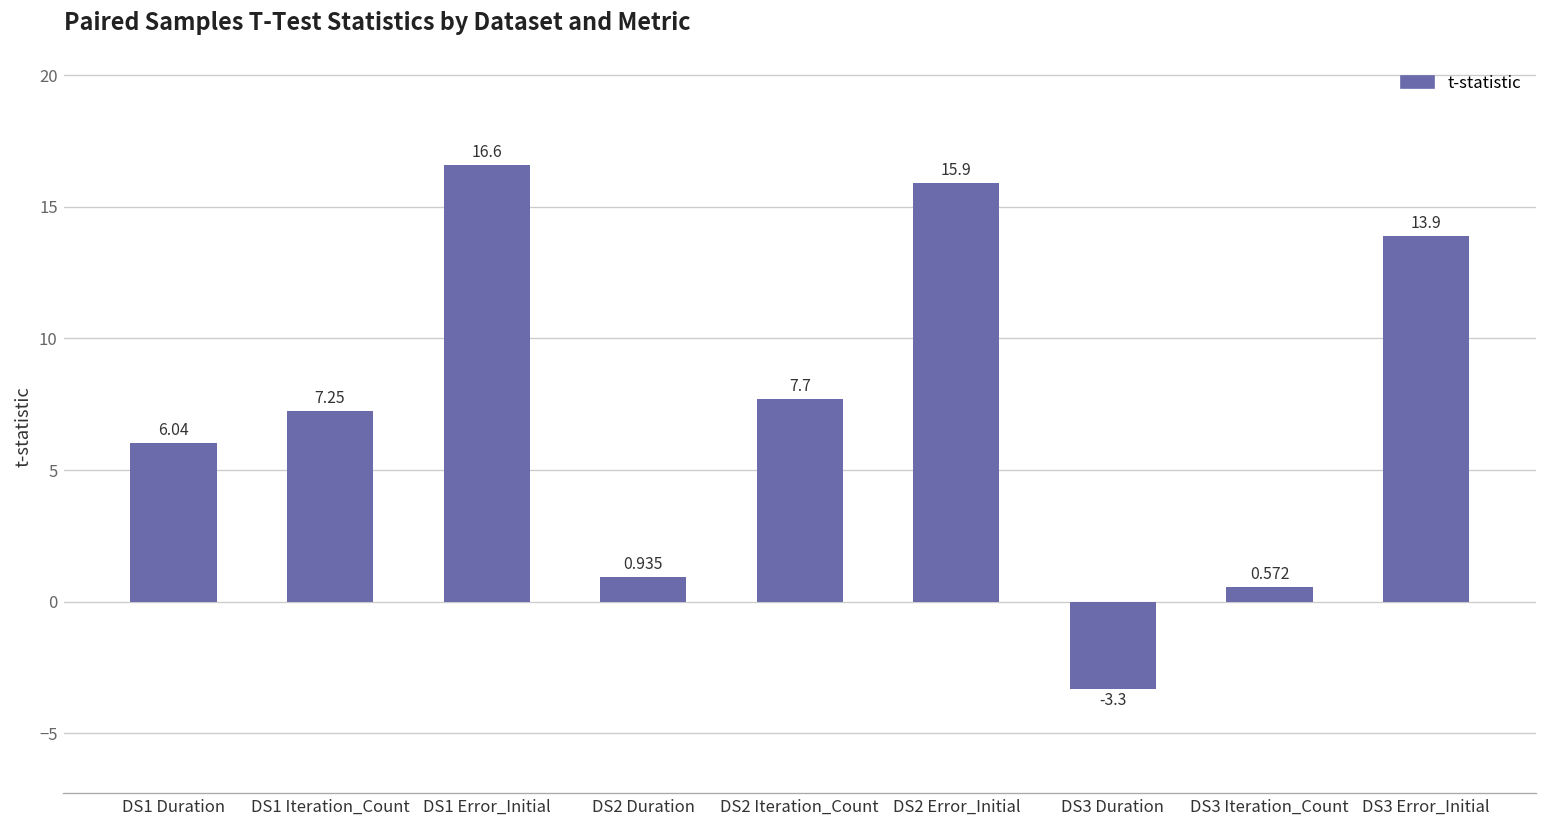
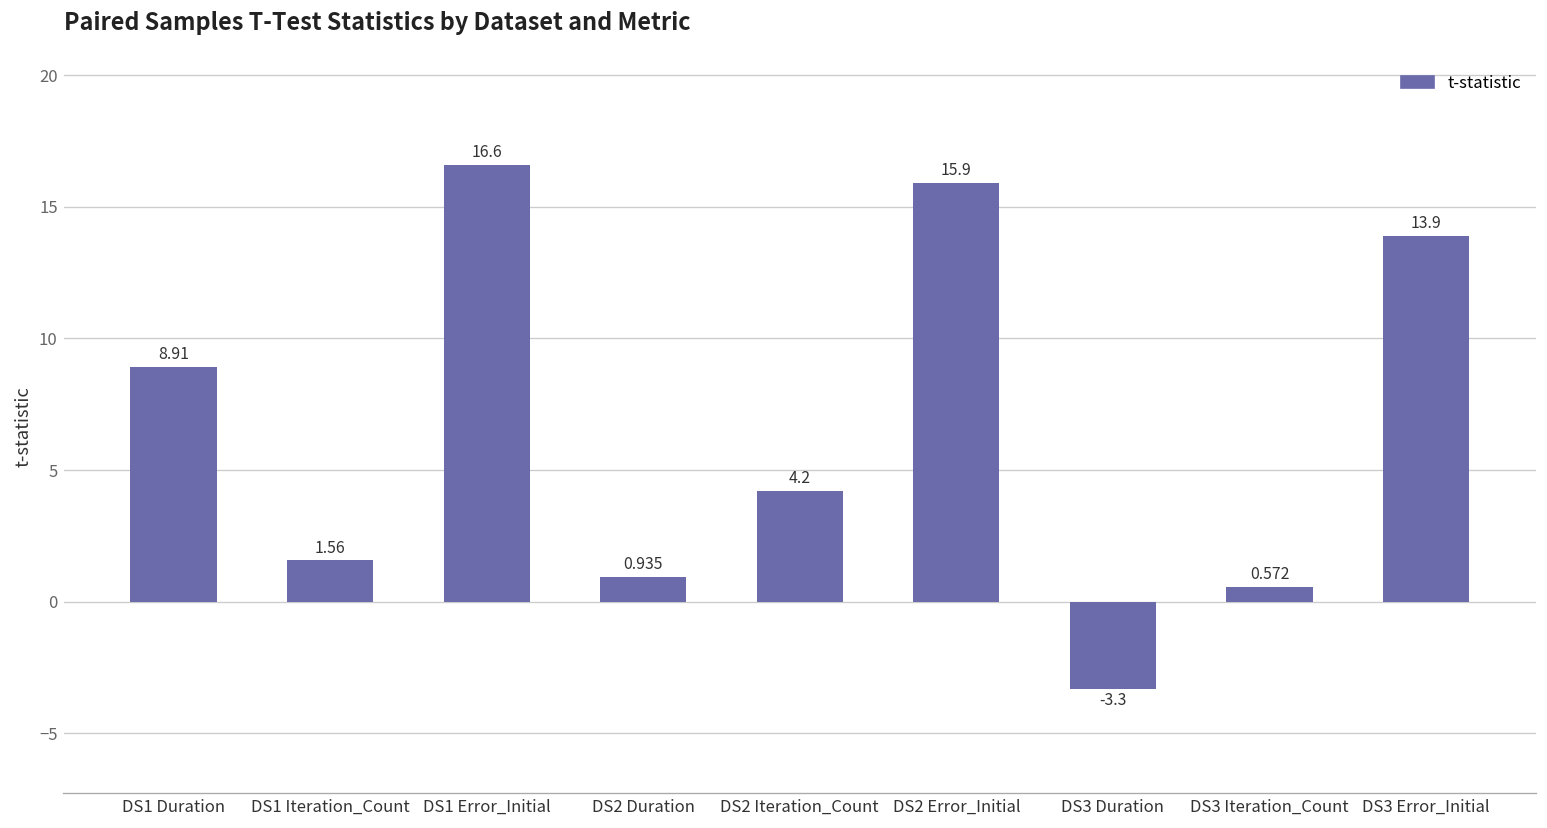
  {
-   "DS1 Duration": 6.04,
-   "DS1 Iteration_Count": 7.25,
+   "DS1 Duration": 8.91,
+   "DS1 Iteration_Count": 1.56,
    "DS1 Error_Initial": 16.6,
    "DS2 Duration": 0.935,
-   "DS2 Iteration_Count": 7.7,
+   "DS2 Iteration_Count": 4.2,
    "DS2 Error_Initial": 15.9,
    "DS3 Duration": -3.3,
    "DS3 Iteration_Count": 0.572,
    "DS3 Error_Initial": 13.9
  }
